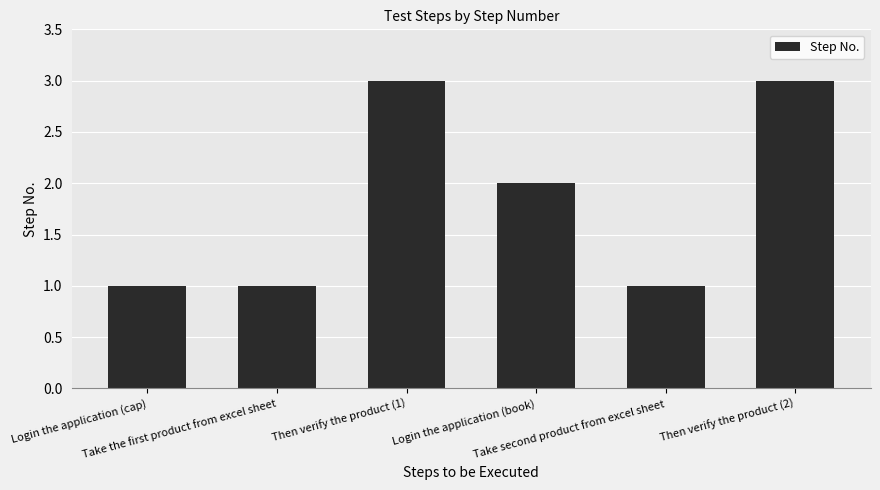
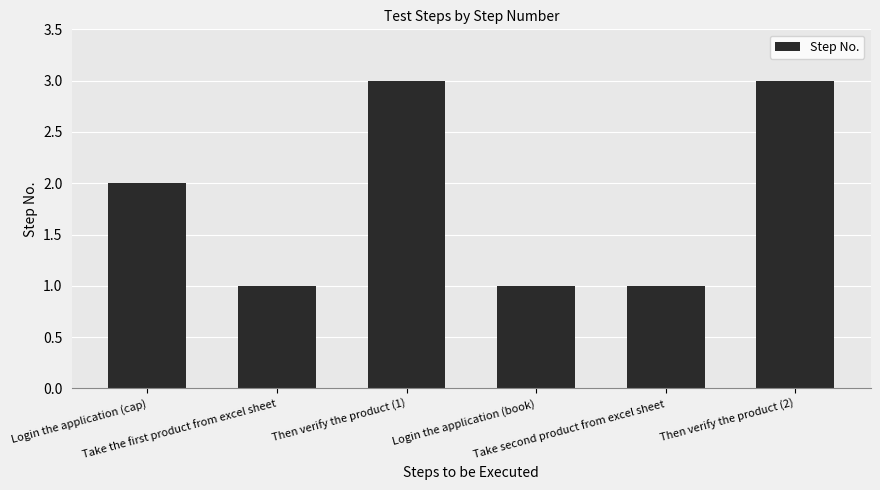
  {
-   "Login the application (cap)": 1,
+   "Login the application (cap)": 2,
    "Take the first product from excel sheet": 1,
    "Then verify the product (1)": 3,
-   "Login the application (book)": 2,
+   "Login the application (book)": 1,
    "Take second product from excel sheet": 1,
    "Then verify the product (2)": 3
  }
